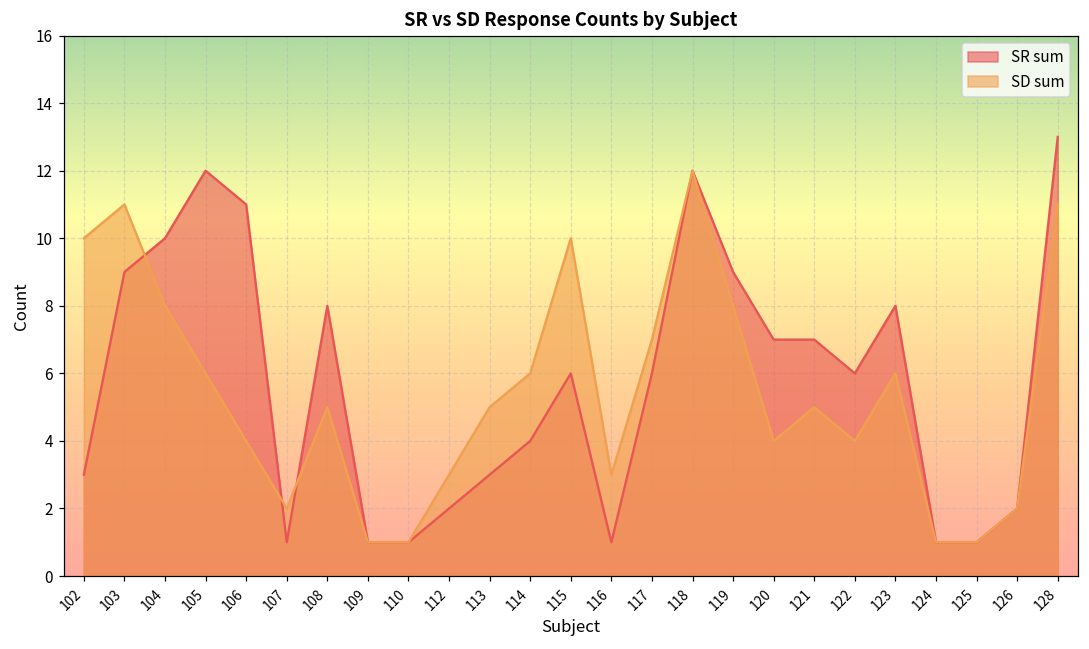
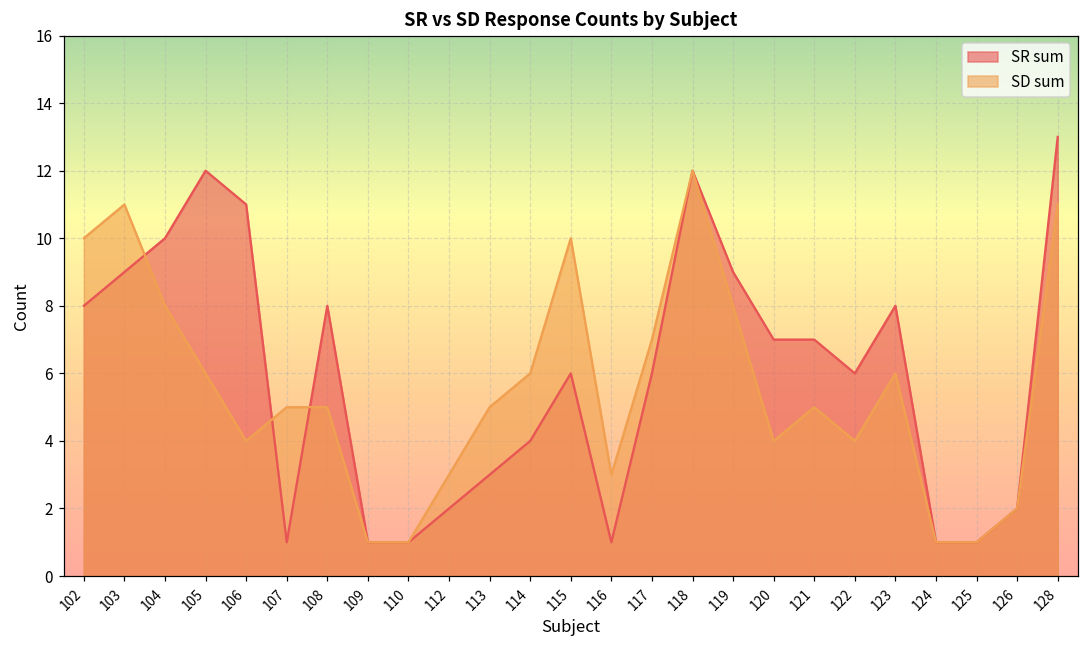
  {
    "SR sum": {
-     "102": 3,
+     "102": 8,
      "103": 9,
      "104": 10,
      "105": 12,
      "106": 11,
      "107": 1,
      "108": 8,
      "112": 2,
      "113": 3,
      "114": 4,
      "115": 6,
      "116": 1,
      "117": 6,
      "119": 9,
      "120": 7,
      "121": 7,
      "122": 6,
      "123": 8,
      "128": 13
    },
    "SD sum": {
      "102": 10,
      "103": 11,
      "104": 8,
      "105": 6,
      "106": 4,
-     "107": 2,
+     "107": 5,
      "108": 5,
      "112": 3,
      "113": 5,
      "114": 6,
      "115": 10,
      "116": 3,
      "117": 7,
      "119": 8,
      "120": 4,
      "121": 5,
      "122": 4,
      "123": 6,
      "128": 11
    }
  }
